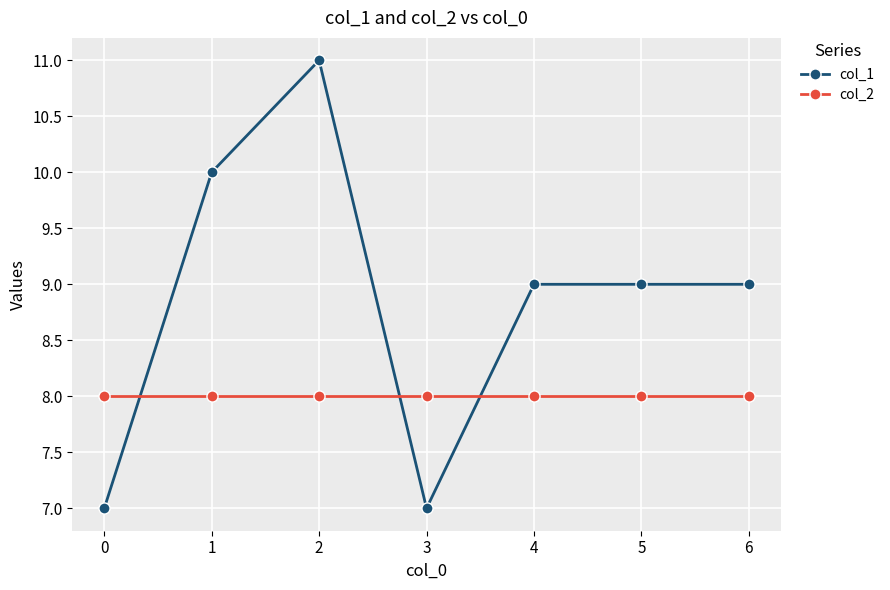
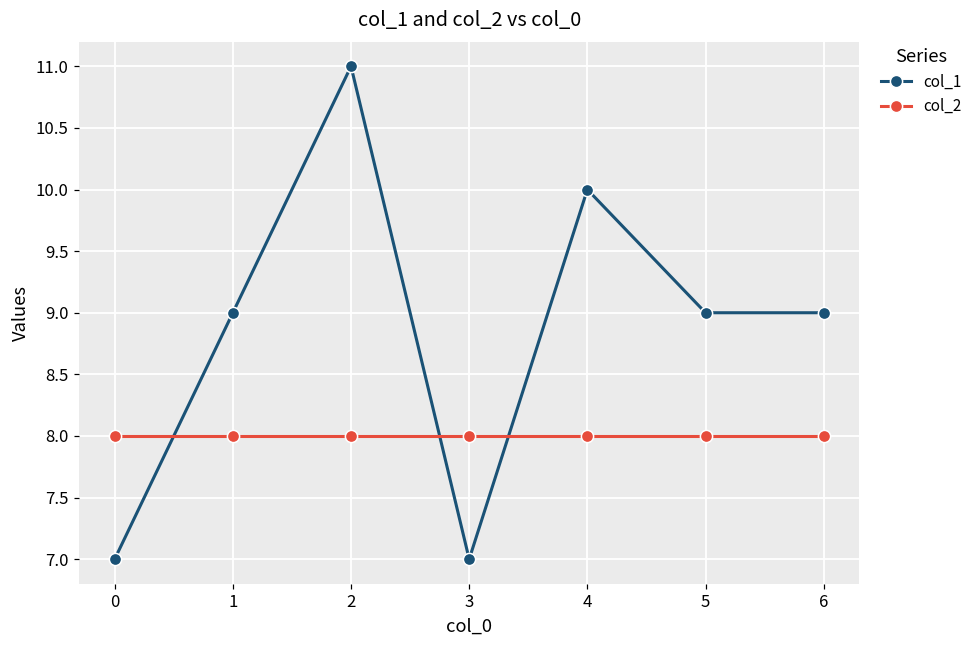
  {
    "col_1": {
      "0": 7,
-     "1": 10,
+     "1": 9,
      "2": 11,
      "3": 7,
-     "4": 9,
+     "4": 10,
      "5": 9,
      "6": 9
    },
    "col_2": {
      "0": 8,
      "1": 8,
      "2": 8,
      "3": 8,
      "4": 8,
      "5": 8,
      "6": 8
    }
  }
